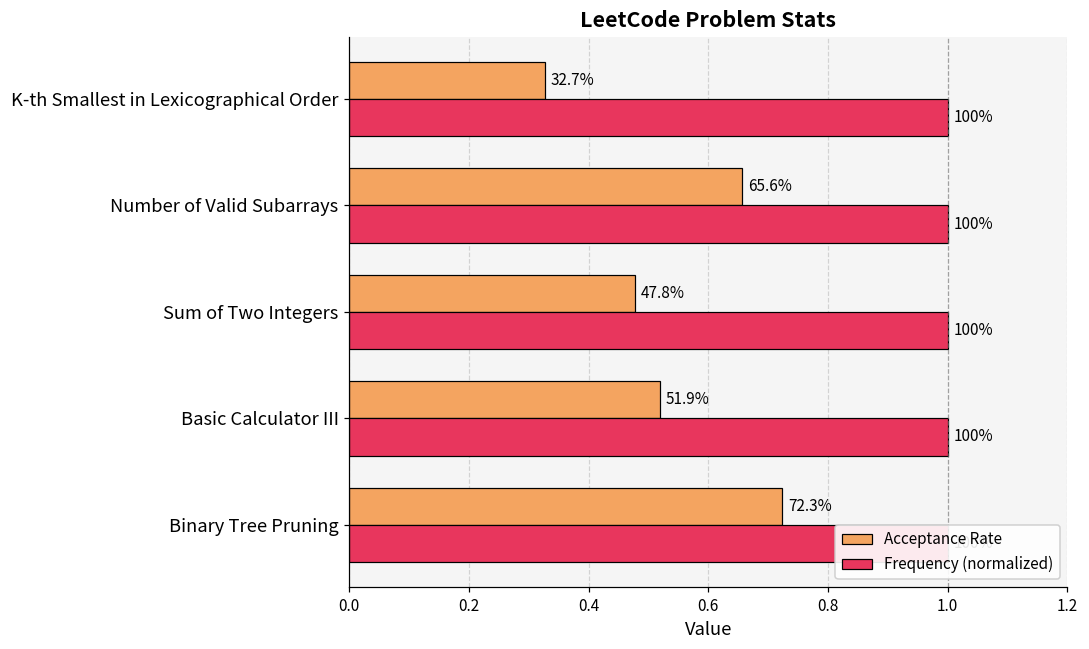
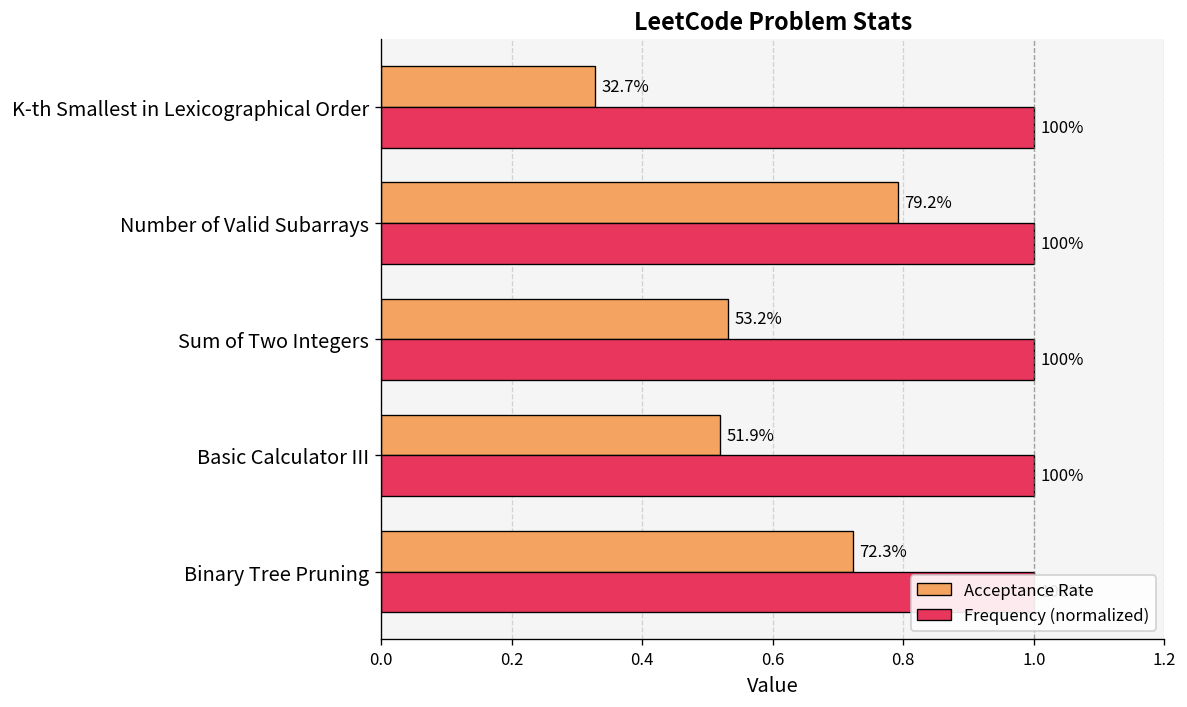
  {
    "Acceptance Rate": {
      "K-th Smallest in Lexicographical Order": "32.7%",
-     "Number of Valid Subarrays": "65.6%",
-     "Sum of Two Integers": "47.8%",
+     "Number of Valid Subarrays": "79.2%",
+     "Sum of Two Integers": "53.2%",
      "Basic Calculator III": "51.9%",
      "Binary Tree Pruning": "72.3%"
    },
    "Frequency (normalized)": {
      "K-th Smallest in Lexicographical Order": "100%",
      "Number of Valid Subarrays": "100%",
      "Sum of Two Integers": "100%",
      "Basic Calculator III": "100%"
    }
  }
